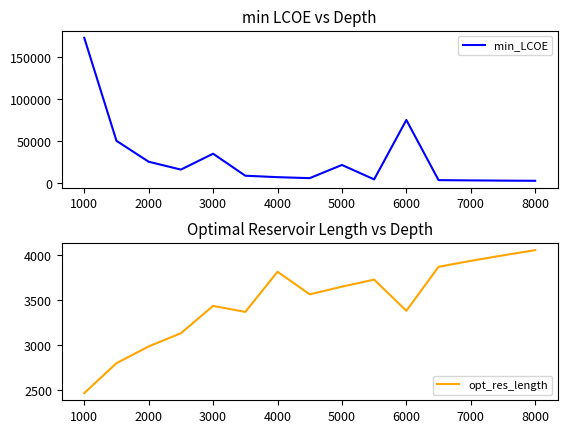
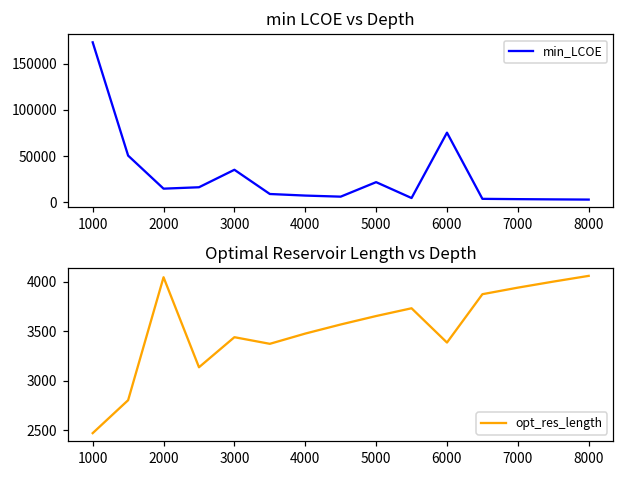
  {
    "min LCOE vs Depth": {
      "1000": 170000,
-     "2000": 30000,
+     "2000": 10000,
      "3000": 40000,
      "4000": 10000,
      "5000": 20000,
      "6000": 80000,
      "7000": 0,
      "8000": 0
    },
    "Optimal Reservoir Length vs Depth": {
      "1000": 2500,
-     "2000": 3000,
+     "2000": 4000,
      "3000": 3400,
-     "4000": 3800,
+     "4000": 3500,
      "5000": 3700,
      "6000": 3400,
      "7000": 3900,
      "8000": 4100
    }
  }
